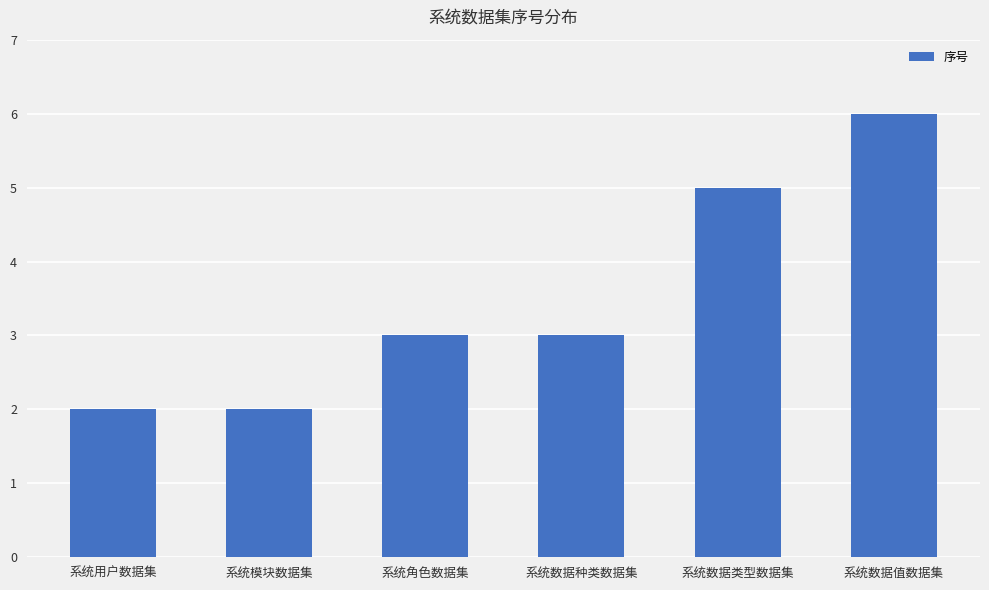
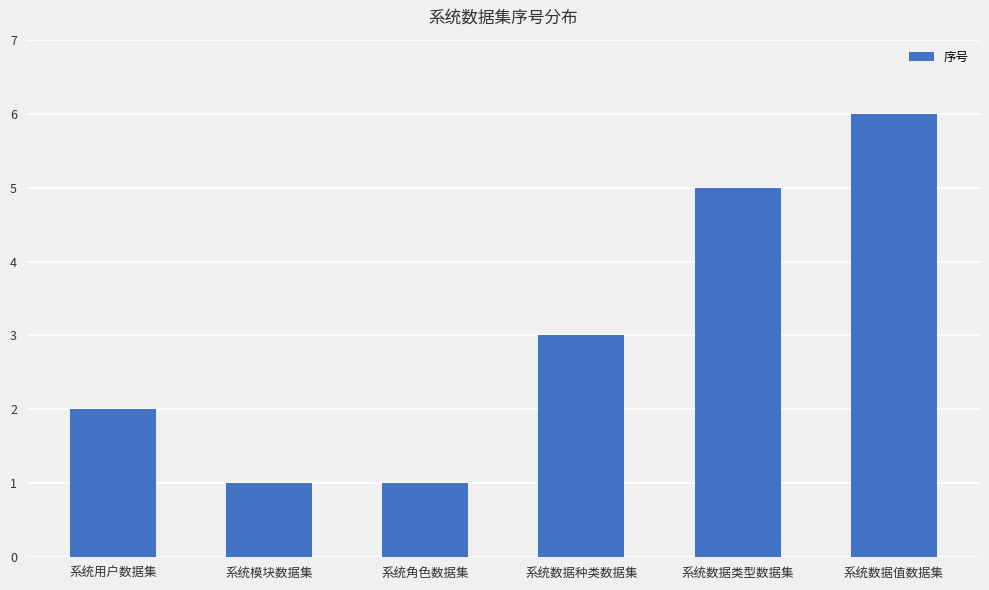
  {
    "系统用户数据集": 2,
-   "系统模块数据集": 2,
-   "系统角色数据集": 3,
+   "系统模块数据集": 1,
+   "系统角色数据集": 1,
    "系统数据种类数据集": 3,
    "系统数据类型数据集": 5,
    "系统数据值数据集": 6
  }
